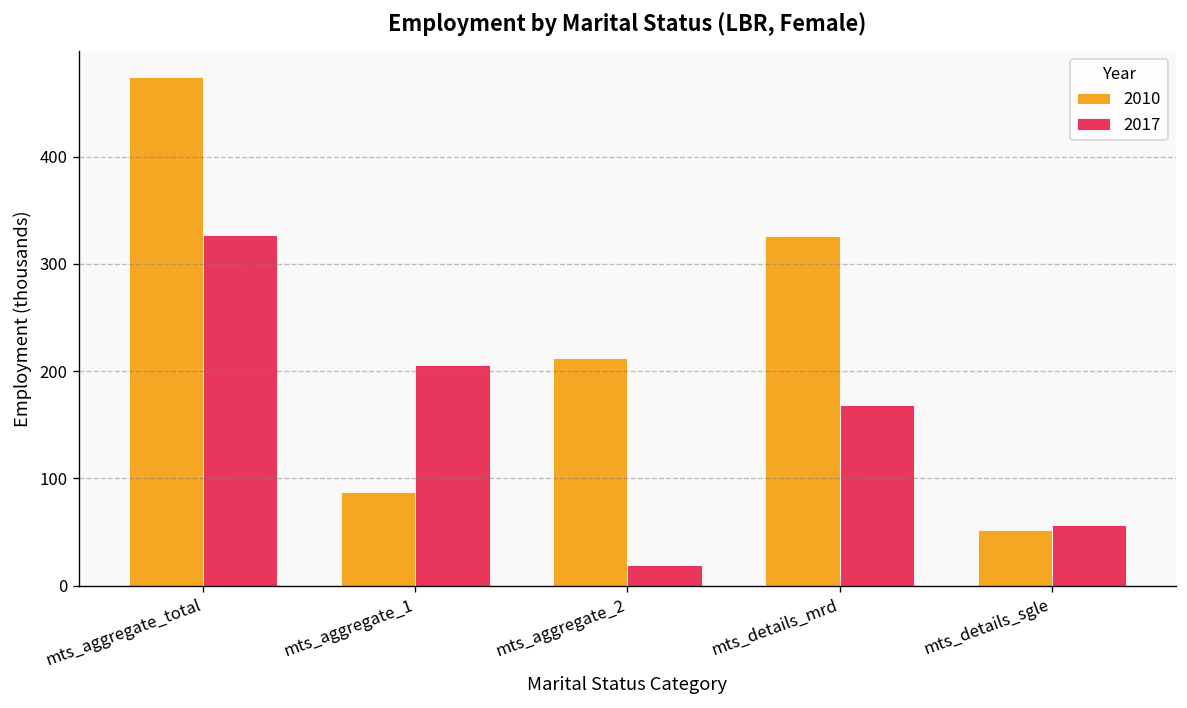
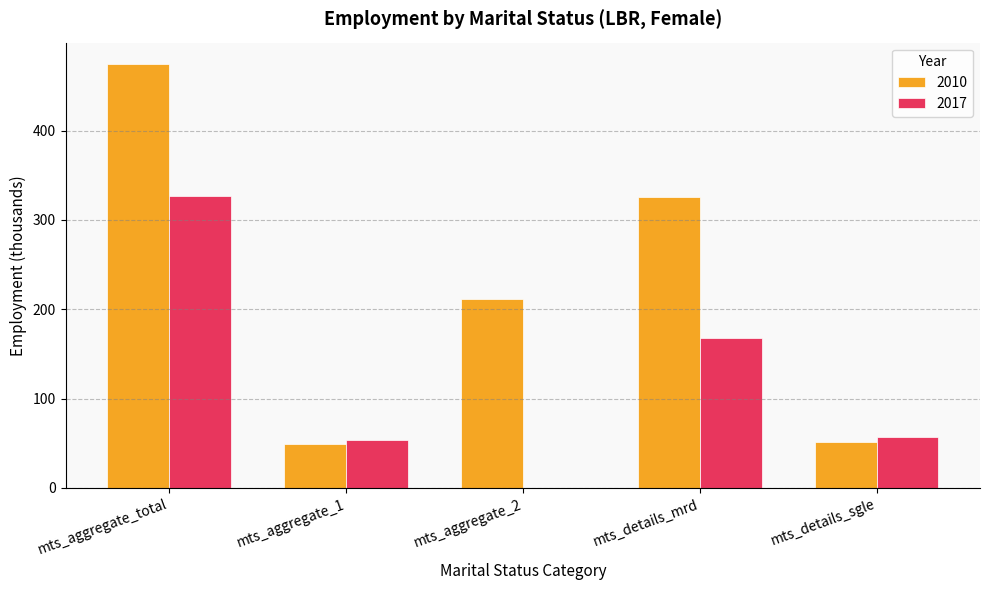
  {
    "2010": {
      "mts_aggregate_total": 470,
-     "mts_aggregate_1": 90,
+     "mts_aggregate_1": 50,
      "mts_aggregate_2": 210,
      "mts_details_mrd": 330,
      "mts_details_sgle": 50
    },
    "2017": {
      "mts_aggregate_total": 330,
-     "mts_aggregate_1": 210,
-     "mts_aggregate_2": 20,
+     "mts_aggregate_1": 50,
+     "mts_aggregate_2": 0,
      "mts_details_mrd": 170,
      "mts_details_sgle": 60
    }
  }
